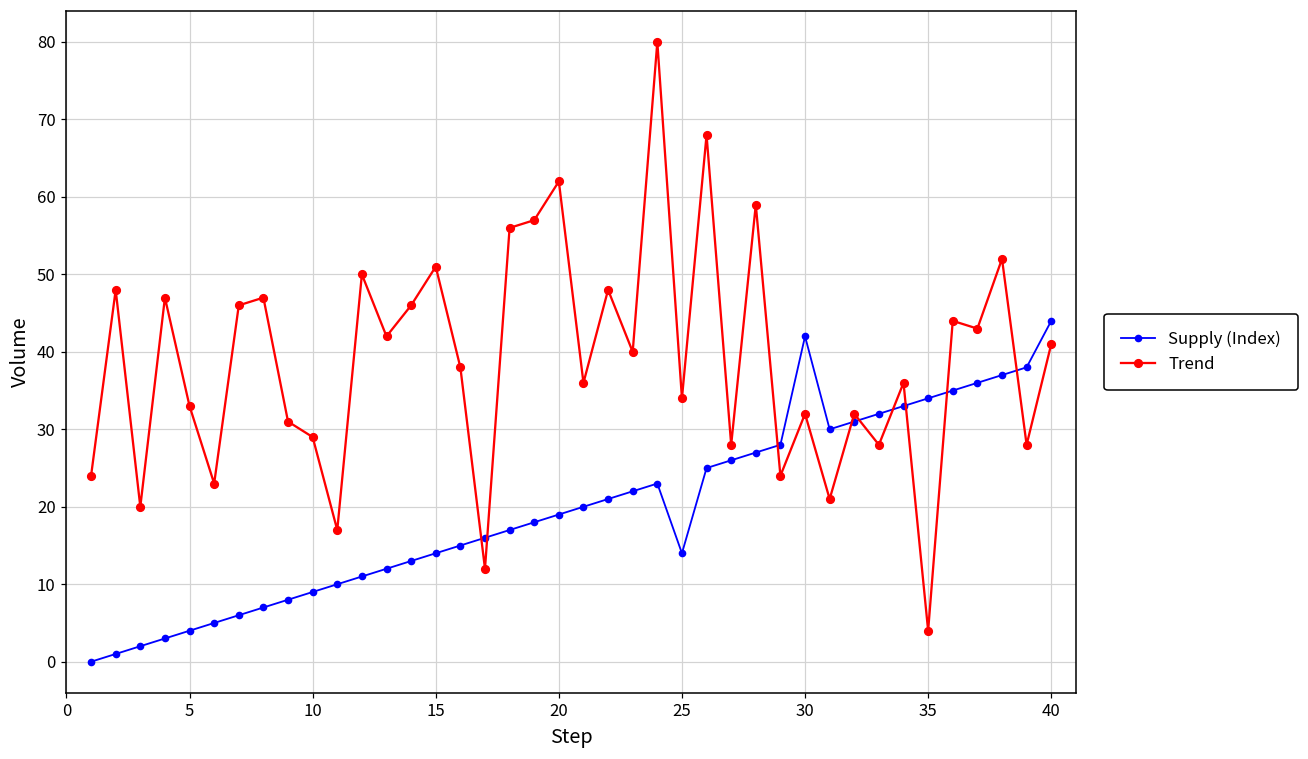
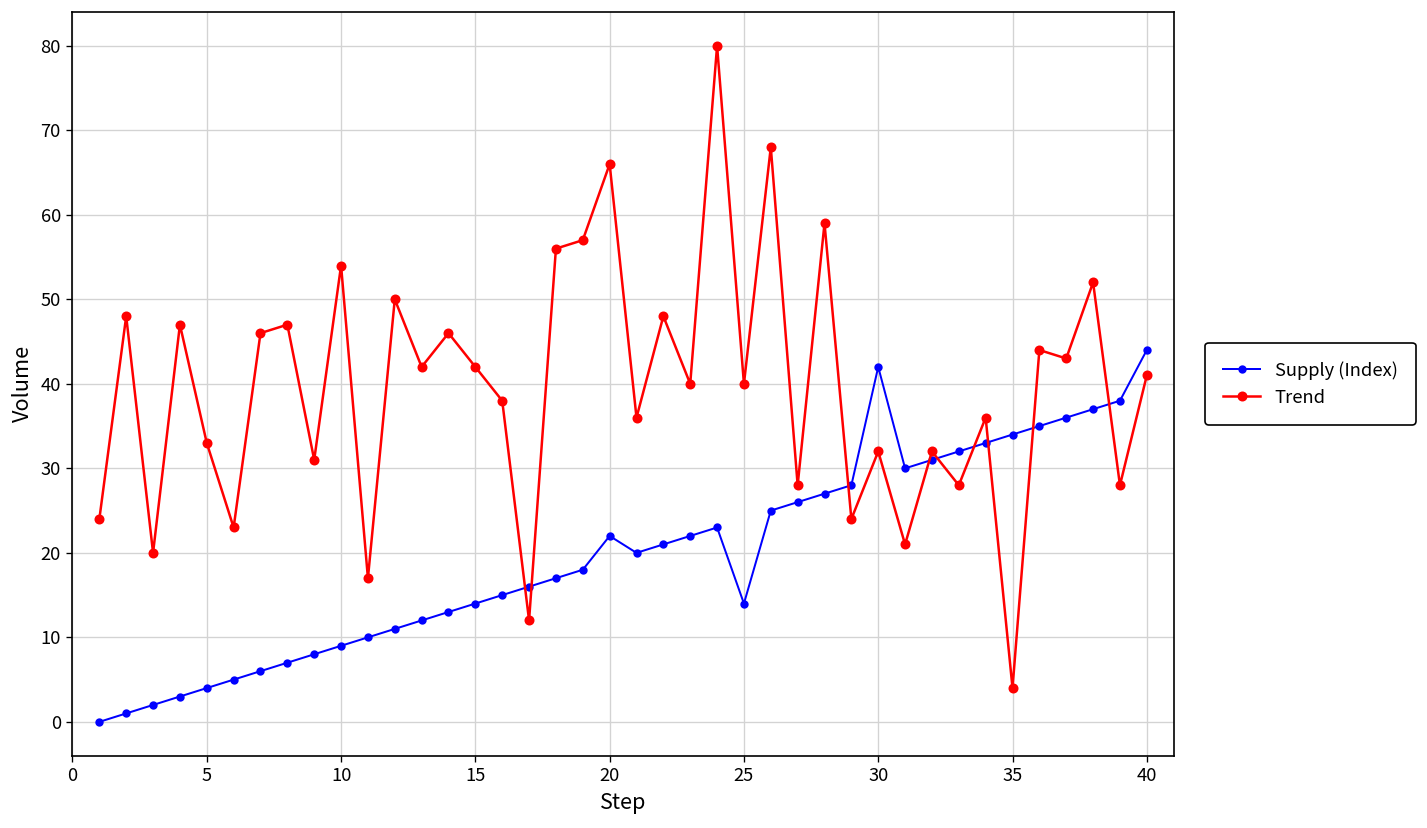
  {
    "Supply (Index)": {
      "5": 4,
      "10": 9,
      "15": 14,
-     "20": 19,
+     "20": 22,
      "25": 14,
      "30": 42,
      "35": 34,
      "40": 44
    },
    "Trend": {
      "5": 33,
-     "10": 29,
-     "15": 51,
-     "20": 62,
-     "25": 34,
+     "10": 54,
+     "15": 42,
+     "20": 66,
+     "25": 40,
      "30": 32,
      "35": 4,
      "40": 41
    }
  }
